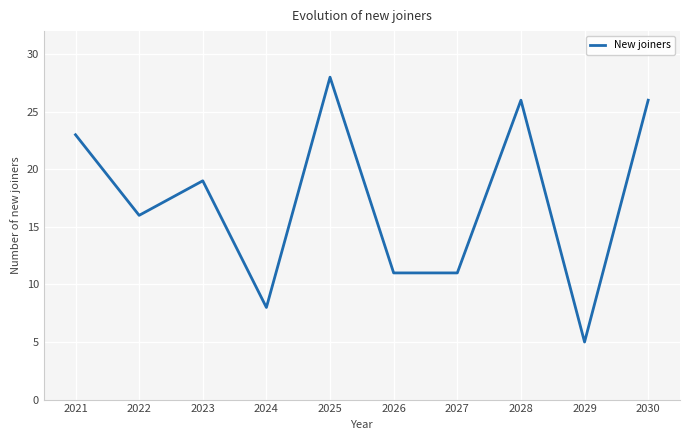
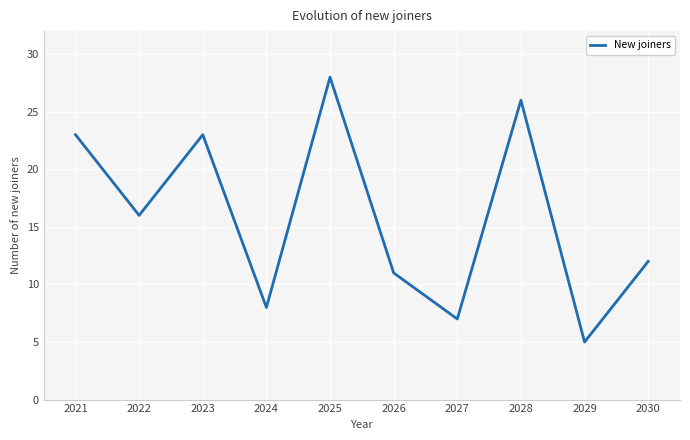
  {
    "2021": 23,
    "2022": 16,
-   "2023": 19,
+   "2023": 23,
    "2024": 8,
    "2025": 28,
    "2026": 11,
-   "2027": 11,
+   "2027": 7,
    "2028": 26,
    "2029": 5,
-   "2030": 26
+   "2030": 12
  }
